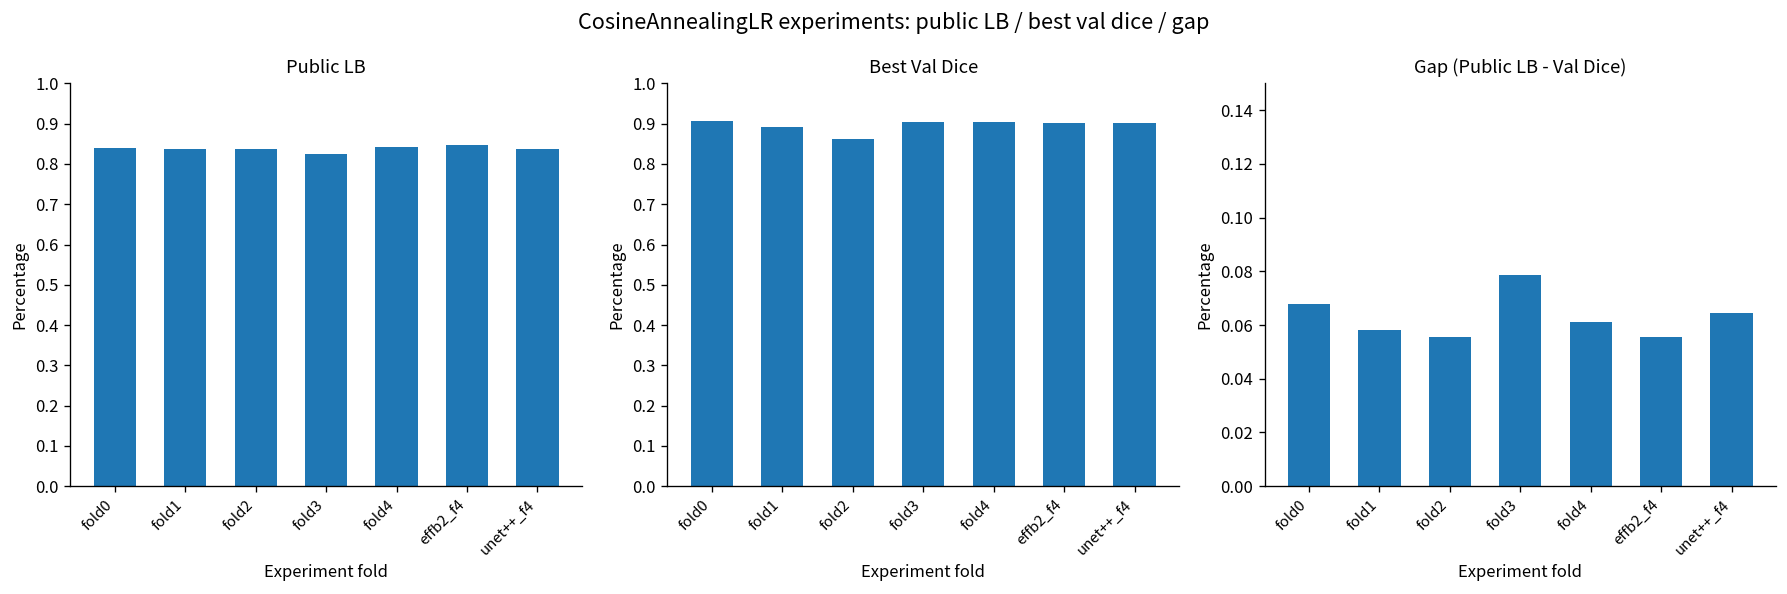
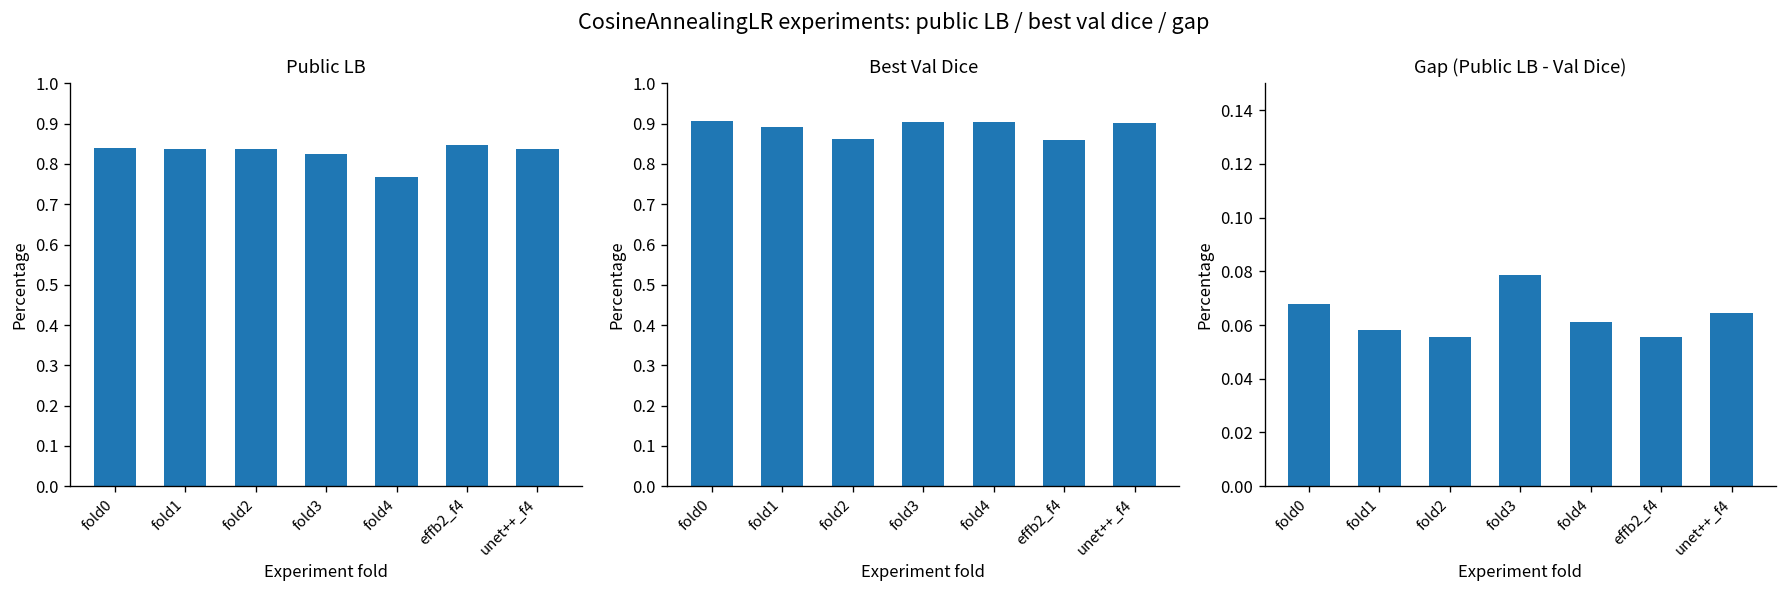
  {
    "Public LB": {
      "fold0": 0.84,
      "fold1": 0.84,
      "fold2": 0.84,
      "fold3": 0.83,
-     "fold4": 0.84,
+     "fold4": 0.77,
      "effb2_f4": 0.85,
      "unet++_f4": 0.84
    },
    "Best Val Dice": {
      "fold0": 0.91,
      "fold1": 0.89,
      "fold2": 0.86,
      "fold3": 0.90,
      "fold4": 0.90,
-     "effb2_f4": 0.90,
+     "effb2_f4": 0.86,
      "unet++_f4": 0.90
    },
    "Gap (Public LB - Val Dice)": {
      "fold0": 0.068,
      "fold1": 0.058,
      "fold2": 0.056,
      "fold3": 0.079,
      "fold4": 0.061,
      "effb2_f4": 0.056,
      "unet++_f4": 0.065
    }
  }
